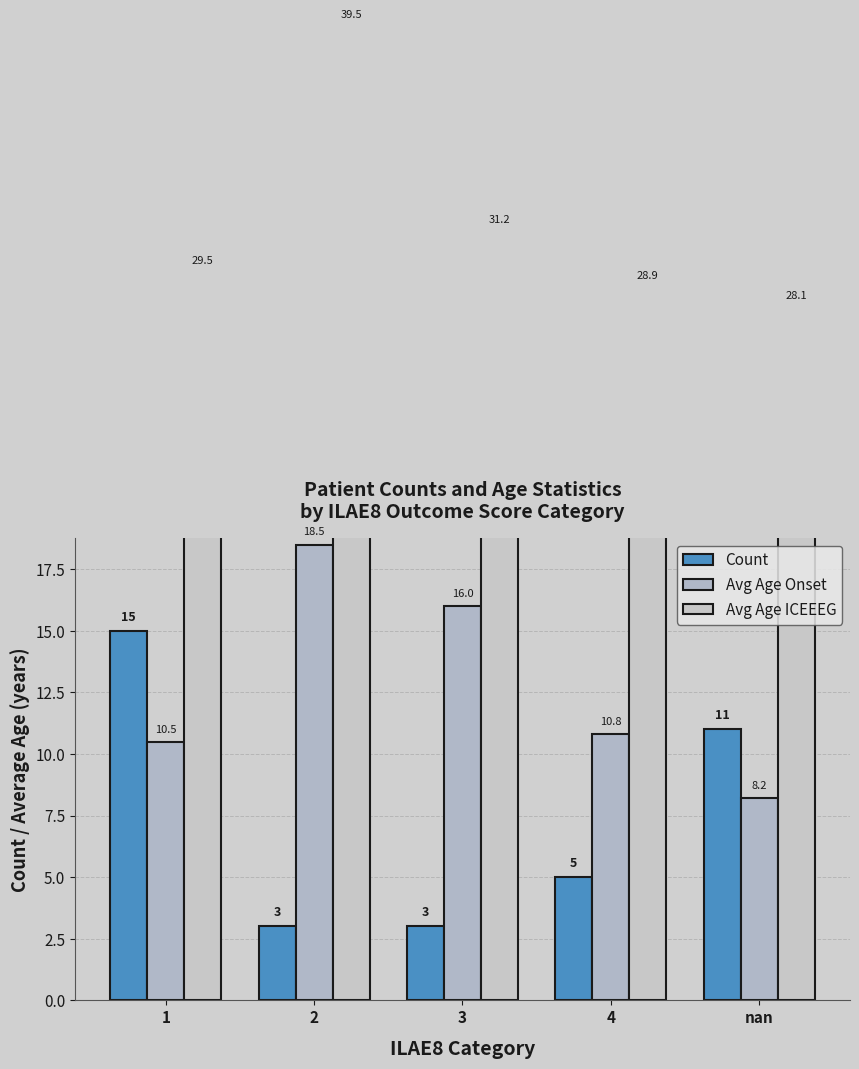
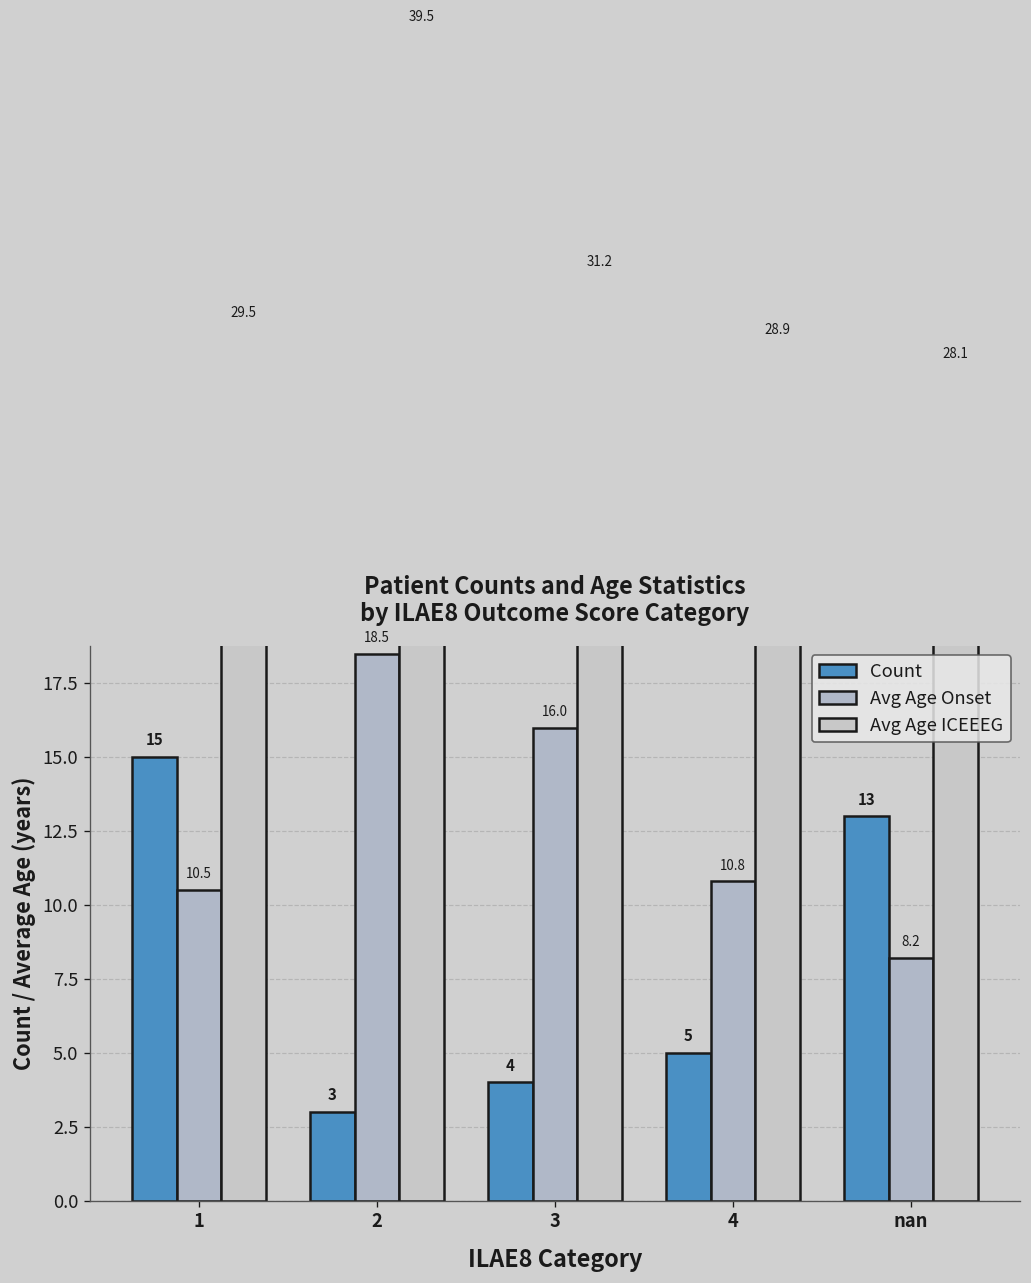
  {
    "Count": {
      "1": 15,
      "2": 3,
-     "3": 3,
+     "3": 4,
      "4": 5,
-     "nan": 11
+     "nan": 13
    }
  }
